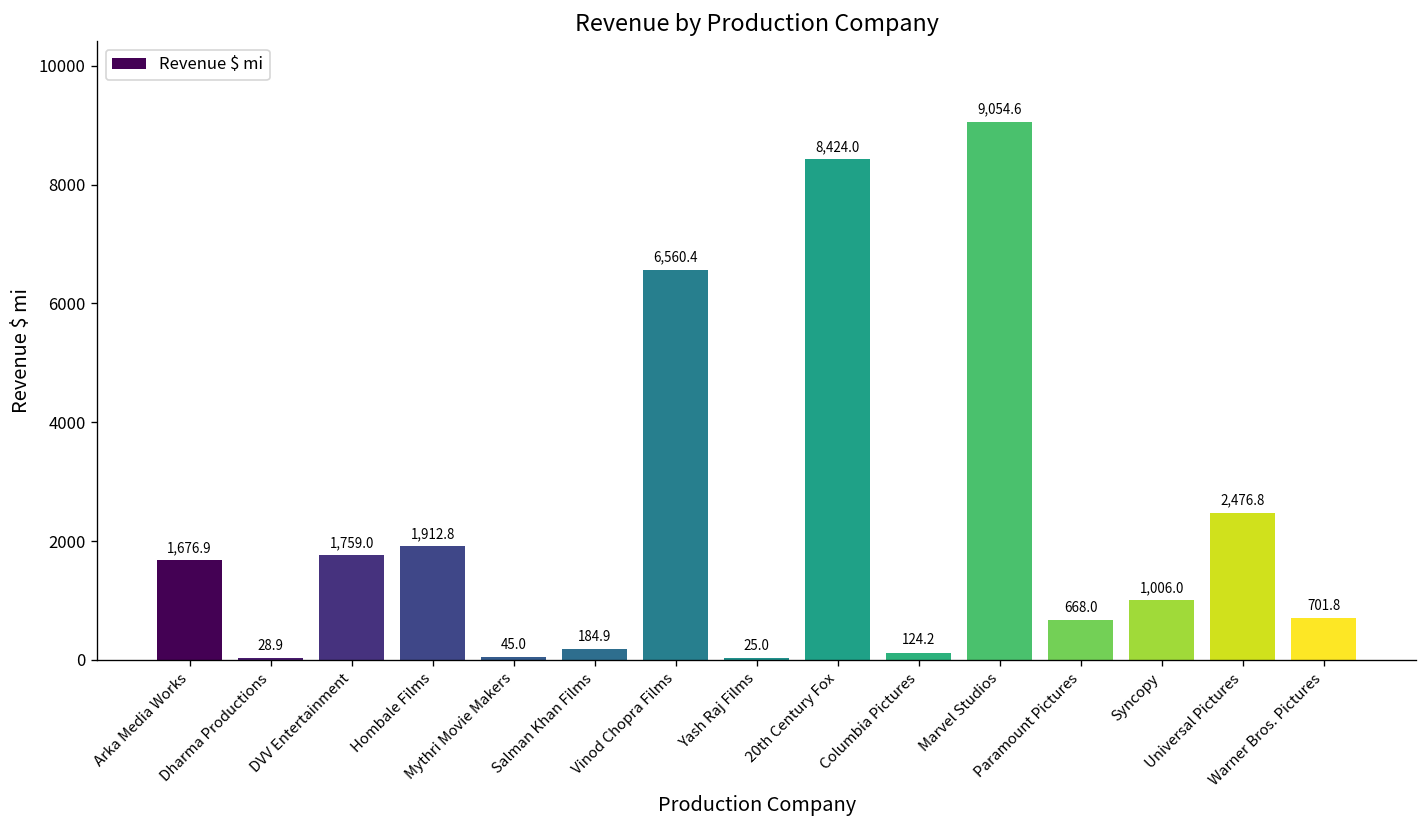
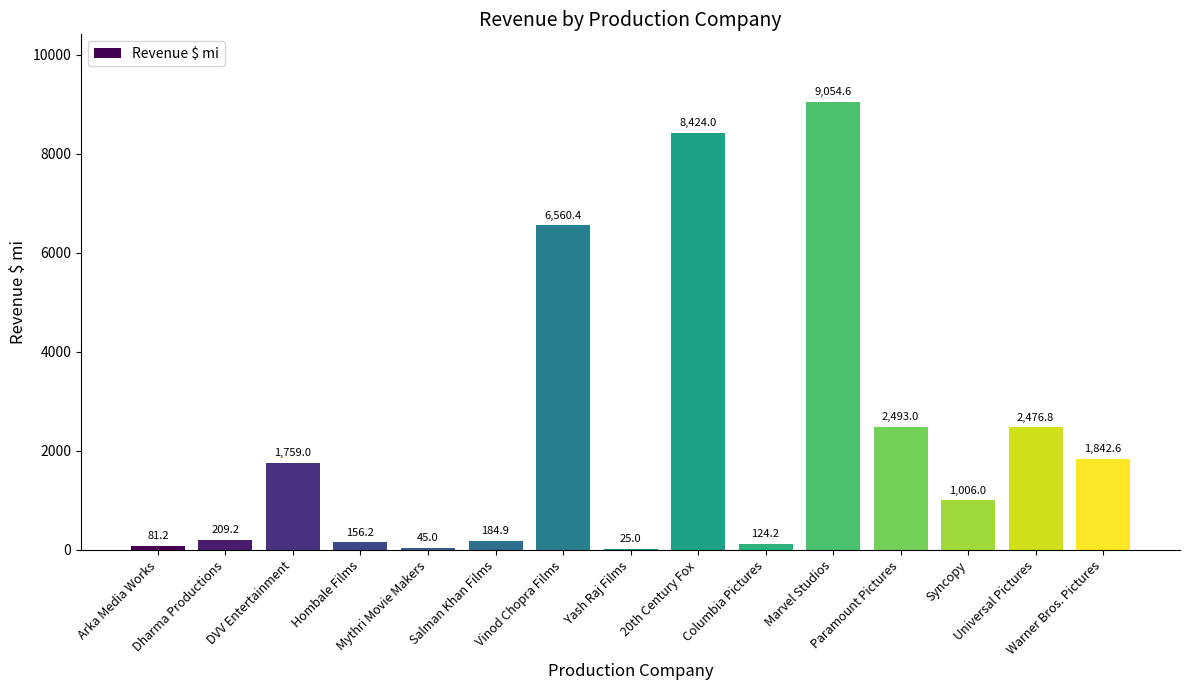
  {
-   "Arka Media Works": "1,676.9",
-   "Dharma Productions": "28.9",
+   "Arka Media Works": "81.2",
+   "Dharma Productions": "209.2",
    "DVV Entertainment": "1,759.0",
-   "Hombale Films": "1,912.8",
+   "Hombale Films": "156.2",
    "Mythri Movie Makers": "45.0",
    "Salman Khan Films": "184.9",
    "Vinod Chopra Films": "6,560.4",
    "Yash Raj Films": "25.0",
    "20th Century Fox": "8,424.0",
    "Columbia Pictures": "124.2",
    "Marvel Studios": "9,054.6",
-   "Paramount Pictures": "668.0",
+   "Paramount Pictures": "2,493.0",
    "Syncopy": "1,006.0",
    "Universal Pictures": "2,476.8",
-   "Warner Bros. Pictures": "701.8"
+   "Warner Bros. Pictures": "1,842.6"
  }
